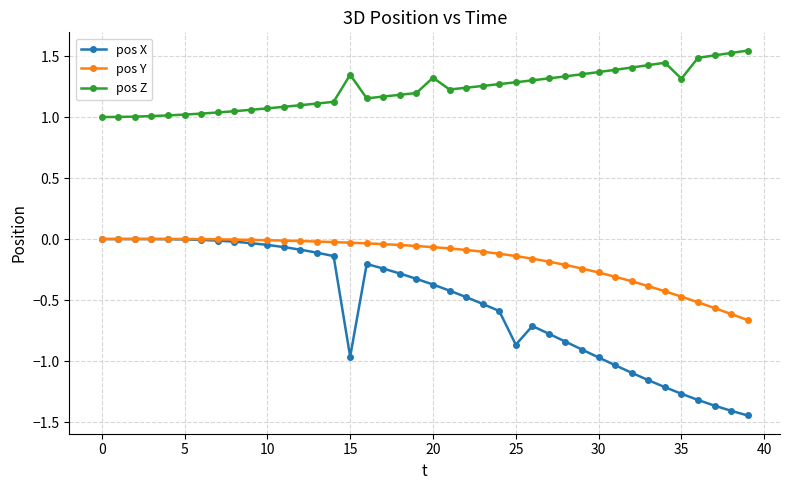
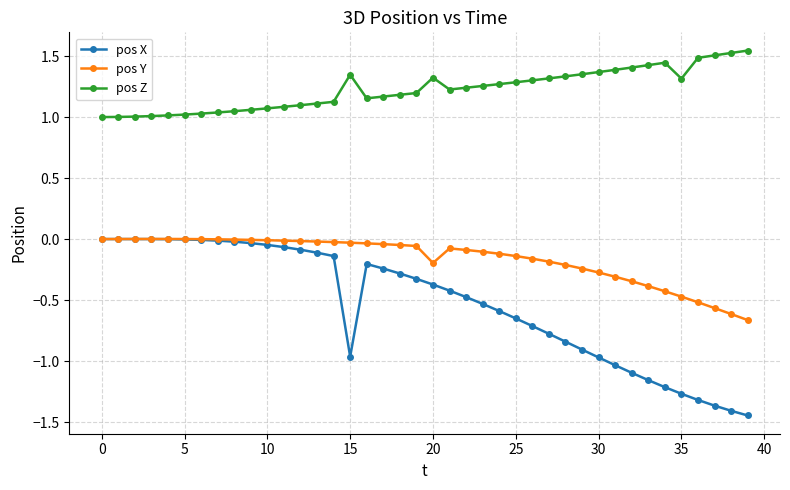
  {
    "pos X": {
      "10": -0.05,
      "15": -0.96,
      "20": -0.37,
-     "25": -0.87,
+     "25": -0.65,
      "30": -0.97,
      "35": -1.27
    },
    "pos Y": {
      "10": -0.01,
      "15": -0.03,
-     "20": -0.07,
+     "20": -0.20,
      "25": -0.14,
      "30": -0.27,
      "35": -0.47
    },
    "pos Z": {
      "0": 1.00,
      "5": 1.02,
      "10": 1.07,
      "15": 1.35,
      "20": 1.32,
      "25": 1.29,
      "30": 1.37,
      "35": 1.32
    }
  }
